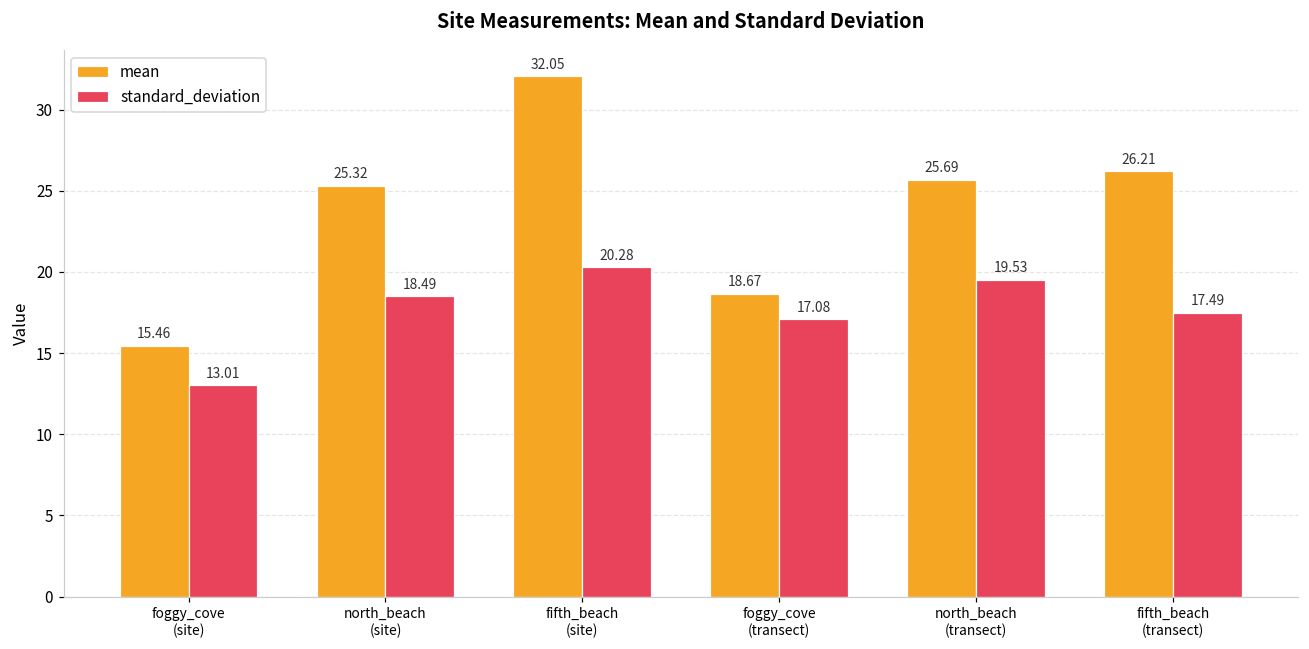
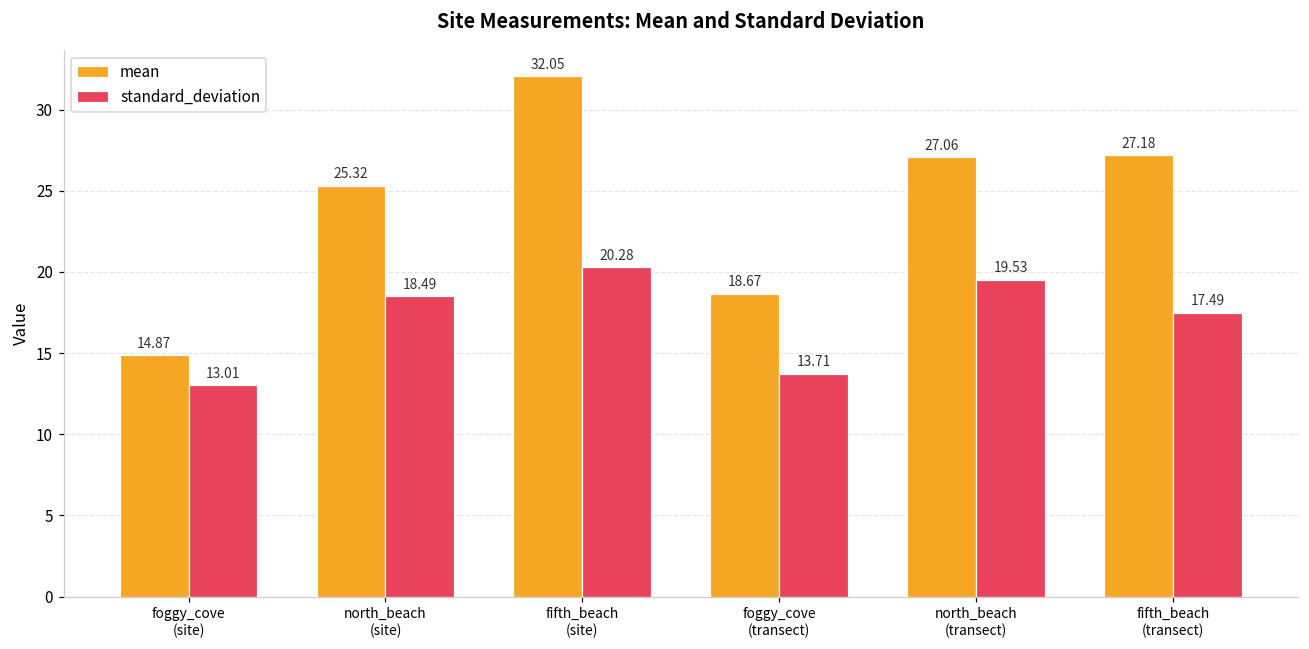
  {
    "mean": {
-     "foggy_cove (site)": 15.46,
+     "foggy_cove (site)": 14.87,
      "north_beach (site)": 25.32,
      "fifth_beach (site)": 32.05,
      "foggy_cove (transect)": 18.67,
-     "north_beach (transect)": 25.69,
-     "fifth_beach (transect)": 26.21
+     "north_beach (transect)": 27.06,
+     "fifth_beach (transect)": 27.18
    },
    "standard_deviation": {
      "foggy_cove (site)": 13.01,
      "north_beach (site)": 18.49,
      "fifth_beach (site)": 20.28,
-     "foggy_cove (transect)": 17.08,
+     "foggy_cove (transect)": 13.71,
      "north_beach (transect)": 19.53,
      "fifth_beach (transect)": 17.49
    }
  }
